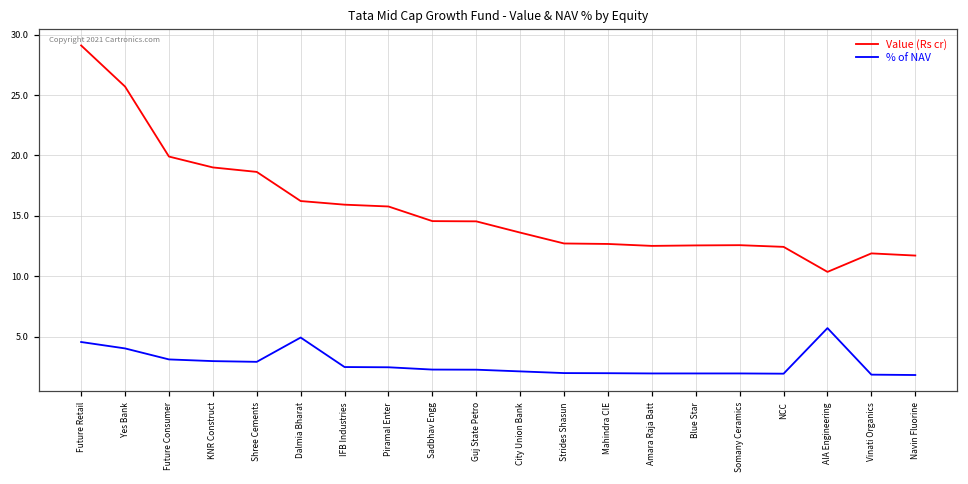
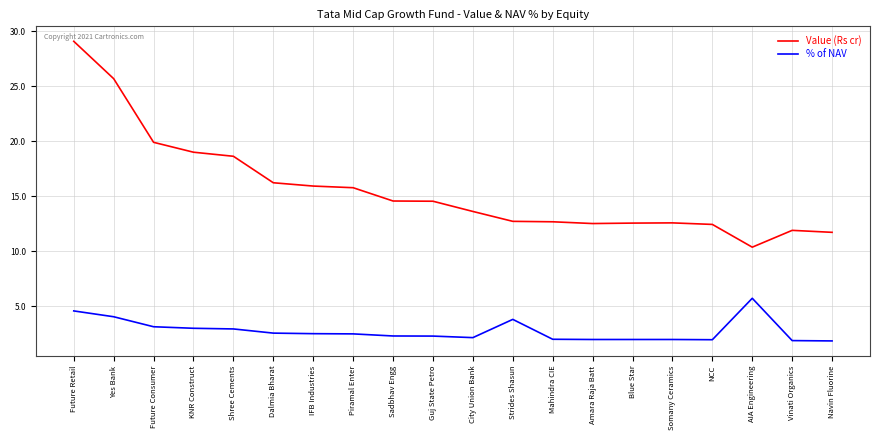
  {
    "Value (Rs cr)": {
      "Yes Bank": 25.7,
      "Future Consumer": 19.9,
      "KNR Construct": 19.0,
      "Shree Cements": 18.6,
      "Dalmia Bharat": 16.2,
      "IFB Industries": 15.9,
      "Piramal Enter": 15.8,
      "Sadbhav Engg": 14.6,
      "Guj State Petro": 14.6,
      "City Union Bank": 13.6,
      "Strides Shasun": 12.7,
      "Mahindra CIE": 12.7,
      "Amara Raja Batt": 12.5,
      "Blue Star": 12.6,
      "Somany Ceramics": 12.6,
      "NCC": 12.4,
      "AIA Engineering": 10.4,
      "Vinati Organics": 11.9,
      "Navin Fluorine": 11.7
    },
    "% of NAV": {
      "Future Retail": 4.6,
      "Yes Bank": 4.0,
      "Future Consumer": 3.1,
      "KNR Construct": 3.0,
      "Shree Cements": 2.9,
-     "Dalmia Bharat": 4.9,
+     "Dalmia Bharat": 2.6,
      "IFB Industries": 2.5,
      "Piramal Enter": 2.5,
      "Sadbhav Engg": 2.3,
      "Guj State Petro": 2.3,
      "City Union Bank": 2.1,
-     "Strides Shasun": 2.0,
+     "Strides Shasun": 3.8,
      "Mahindra CIE": 2.0,
      "Amara Raja Batt": 2.0,
      "Blue Star": 2.0,
      "Somany Ceramics": 2.0,
      "NCC": 2.0,
      "AIA Engineering": 5.7,
      "Vinati Organics": 1.9,
      "Navin Fluorine": 1.8
    }
  }
